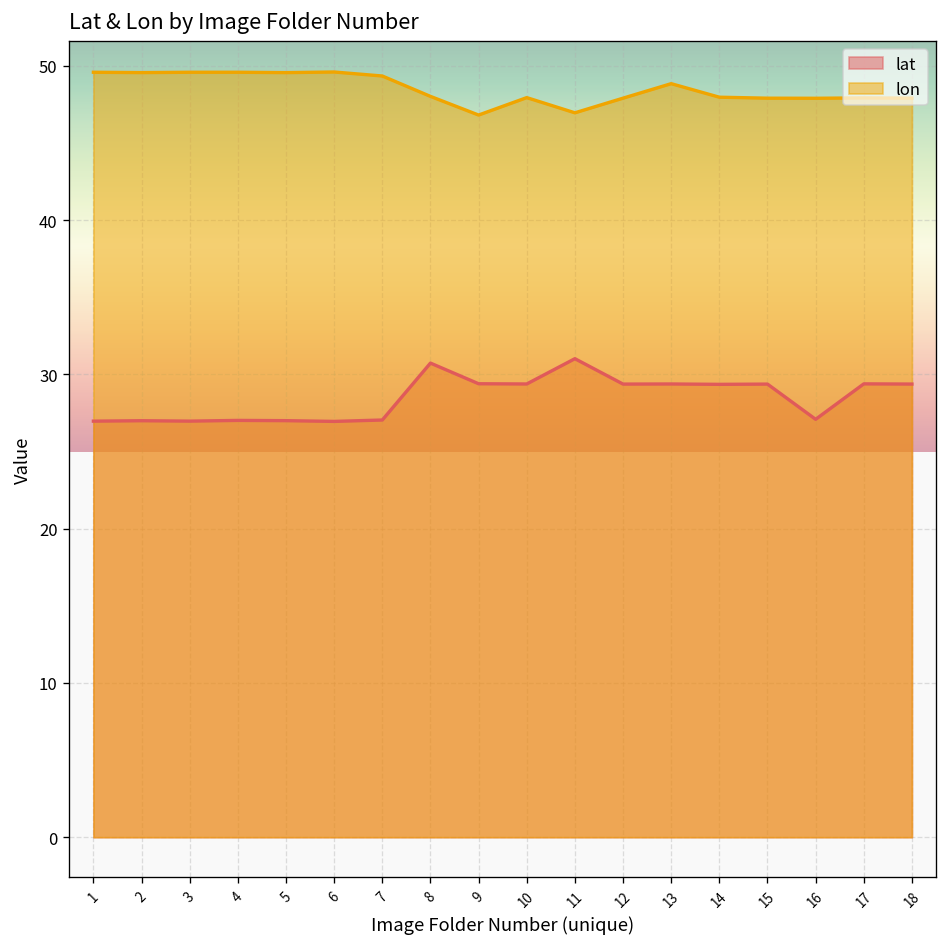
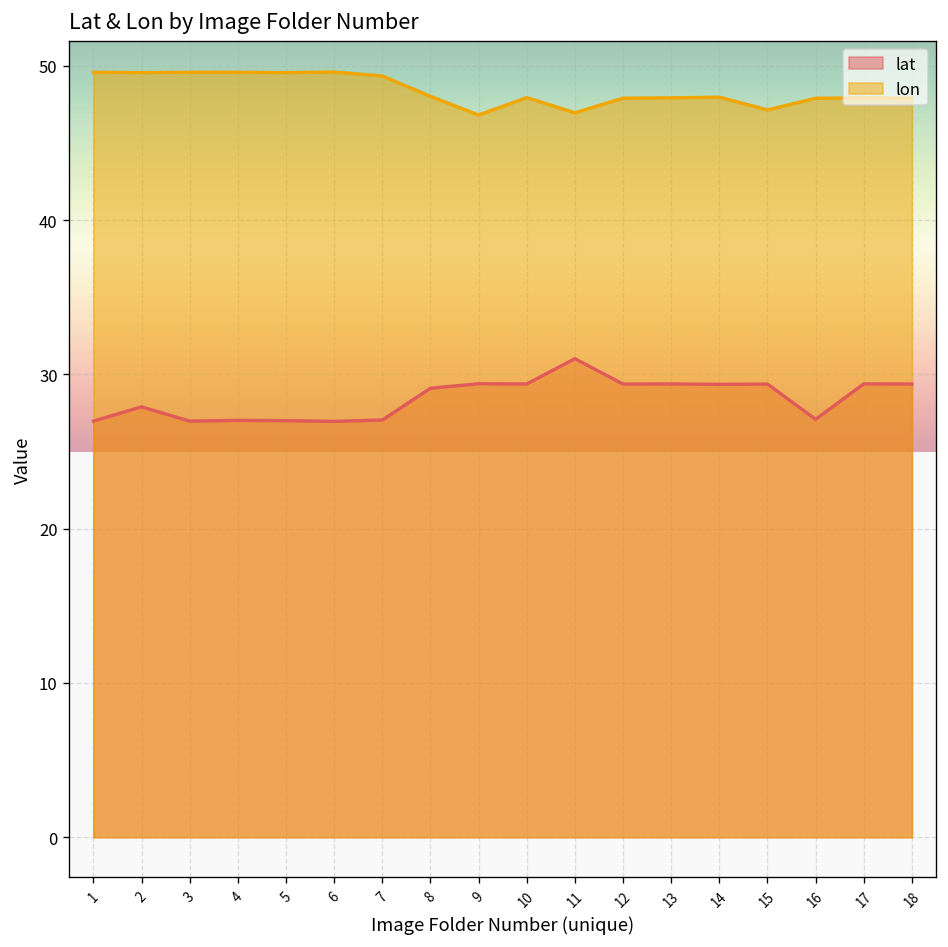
  {
    "lat": {
      "1": 27.0,
-     "2": 27.0,
+     "2": 27.9,
      "3": 27.0,
      "4": 27.0,
      "5": 27.0,
      "6": 26.9,
      "7": 27.0,
-     "8": 30.7,
+     "8": 29.1,
      "9": 29.4,
      "10": 29.4,
      "11": 31.0,
      "12": 29.4,
      "13": 29.4,
      "14": 29.4,
      "15": 29.4,
      "16": 27.1,
      "17": 29.4,
      "18": 29.4
    },
    "lon": {
      "1": 49.6,
      "2": 49.6,
      "3": 49.6,
      "4": 49.6,
      "5": 49.6,
      "6": 49.6,
      "7": 49.3,
      "8": 48.0,
      "9": 46.8,
      "10": 47.9,
      "11": 46.9,
      "12": 47.9,
-     "13": 48.8,
+     "13": 47.9,
      "14": 48.0,
-     "15": 47.9,
+     "15": 47.1,
      "16": 47.9
    }
  }
